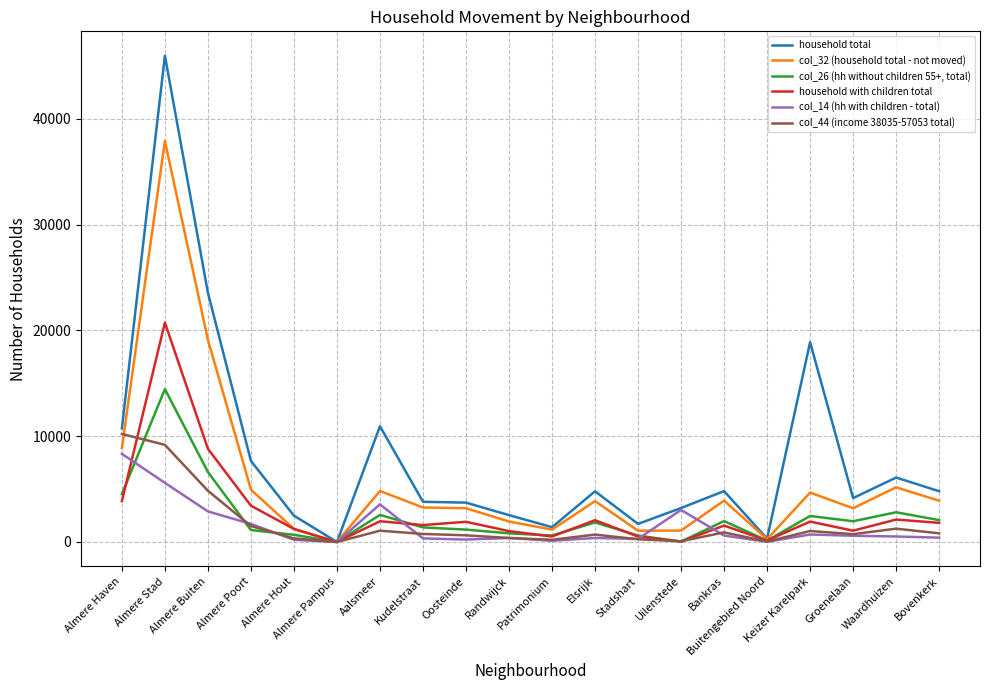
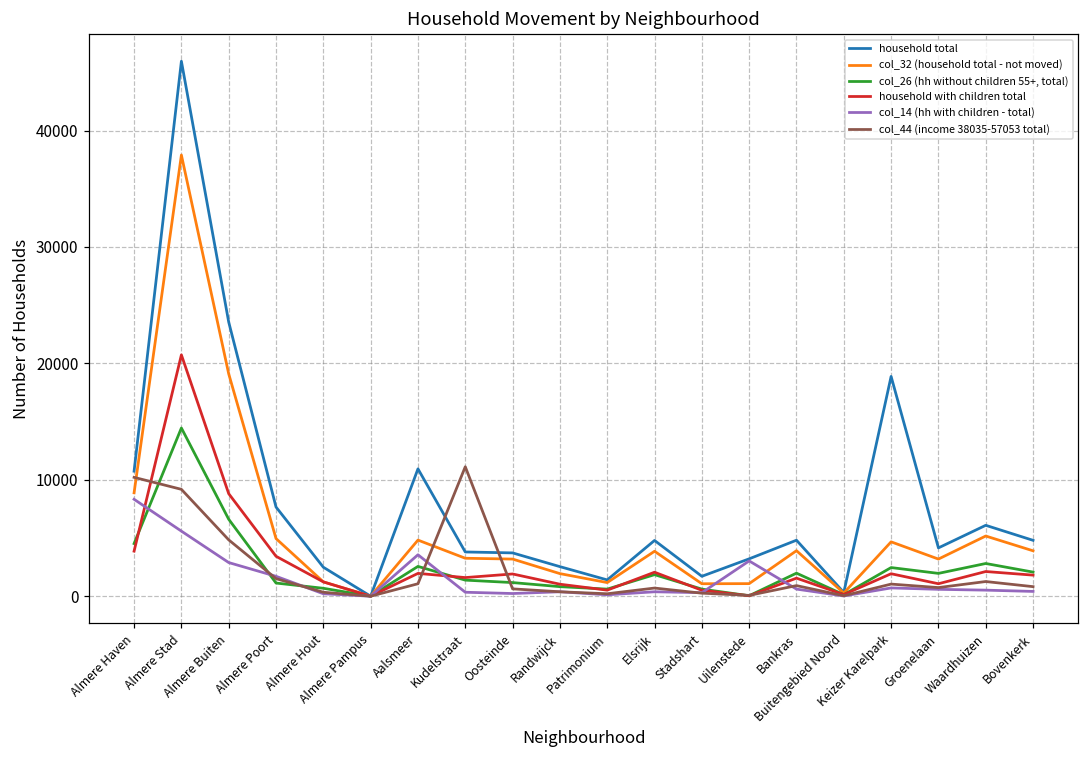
  {
    "household total": {
      "Almere Haven": 10700,
      "Almere Stad": 46000,
      "Almere Buiten": 23600,
      "Almere Poort": 7700,
      "Almere Hout": 2500,
      "Aalsmeer": 10900,
      "Kudelstraat": 3800,
      "Oosteinde": 3700,
      "Randwijck": 2500,
      "Elsrijk": 4800,
      "Stadshart": 1700,
      "Bankras": 4800,
      "Keizer Karelpark": 18900,
      "Groenelaan": 4200,
      "Waardhuizen": 6100,
      "Bovenkerk": 4800
    },
    "col_32 (household total - not moved)": {
      "Almere Haven": 8900,
      "Almere Stad": 37900,
      "Almere Buiten": 19100,
      "Almere Poort": 5000,
      "Aalsmeer": 4800,
      "Kudelstraat": 3300,
      "Oosteinde": 3200,
      "Randwijck": 1900,
      "Elsrijk": 3900,
      "Stadshart": 1100,
      "Uilenstede": 1100,
      "Bankras": 3900,
      "Keizer Karelpark": 4700,
      "Groenelaan": 3200,
      "Waardhuizen": 5200,
      "Bovenkerk": 3900
    },
    "col_26 (hh without children 55+, total)": {
      "Almere Haven": 4500,
      "Almere Stad": 14500,
      "Almere Buiten": 6600,
      "Almere Poort": 1100,
      "Almere Hout": 700,
      "Aalsmeer": 2600,
      "Oosteinde": 1200,
      "Bankras": 2000,
      "Keizer Karelpark": 2500,
      "Groenelaan": 2000,
      "Waardhuizen": 2800,
      "Bovenkerk": 2100
    },
    "household with children total": {
      "Almere Haven": 3900,
      "Almere Stad": 20700,
      "Almere Buiten": 8800,
      "Almere Poort": 3400,
      "Aalsmeer": 2000,
      "Oosteinde": 1900,
      "Bankras": 1600,
      "Keizer Karelpark": 1900,
      "Groenelaan": 1100,
      "Waardhuizen": 2100,
      "Bovenkerk": 1800
    },
    "col_14 (hh with children - total)": {
      "Almere Haven": 8300,
      "Almere Stad": 5600,
      "Almere Buiten": 2900,
      "Aalsmeer": 3600,
      "Kudelstraat": 300,
      "Oosteinde": 200,
      "Elsrijk": 400,
      "Bankras": 600,
      "Keizer Karelpark": 700,
      "Waardhuizen": 500,
      "Bovenkerk": 400
    },
    "col_44 (income 38035-57053 total)": {
      "Almere Haven": 10200,
      "Almere Stad": 9200,
      "Almere Buiten": 4800,
      "Aalsmeer": 1100,
-     "Kudelstraat": 800,
+     "Kudelstraat": 11100,
      "Oosteinde": 600,
      "Elsrijk": 700,
      "Bankras": 900,
      "Keizer Karelpark": 1000,
      "Waardhuizen": 1300,
      "Bovenkerk": 800
    }
  }
